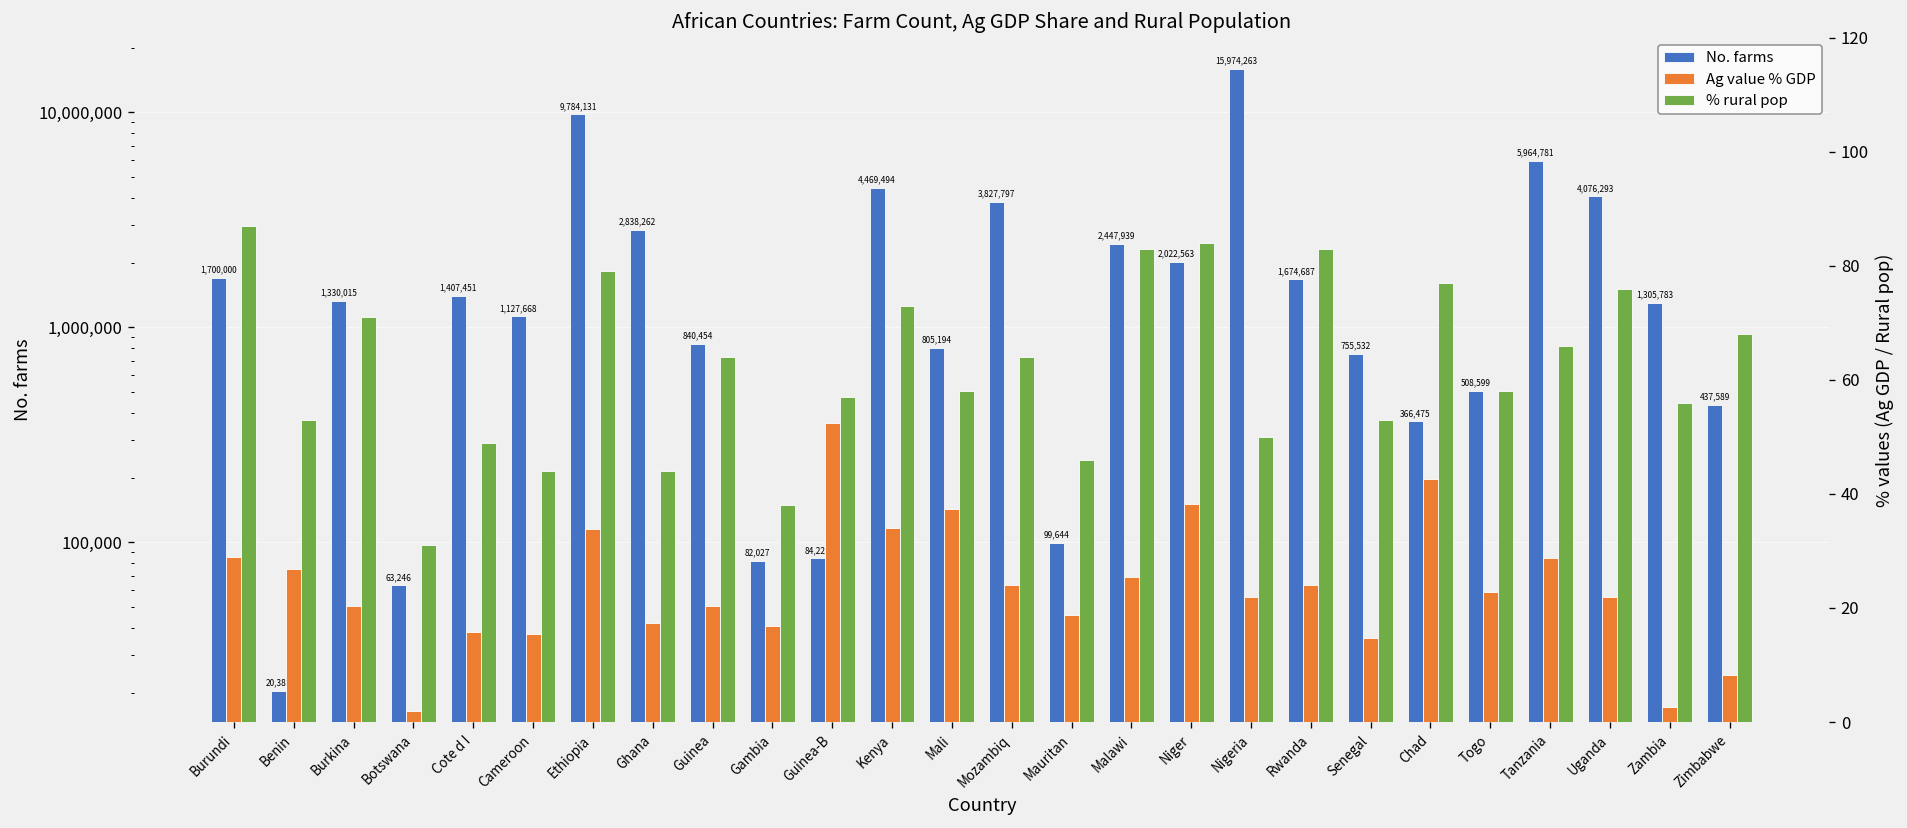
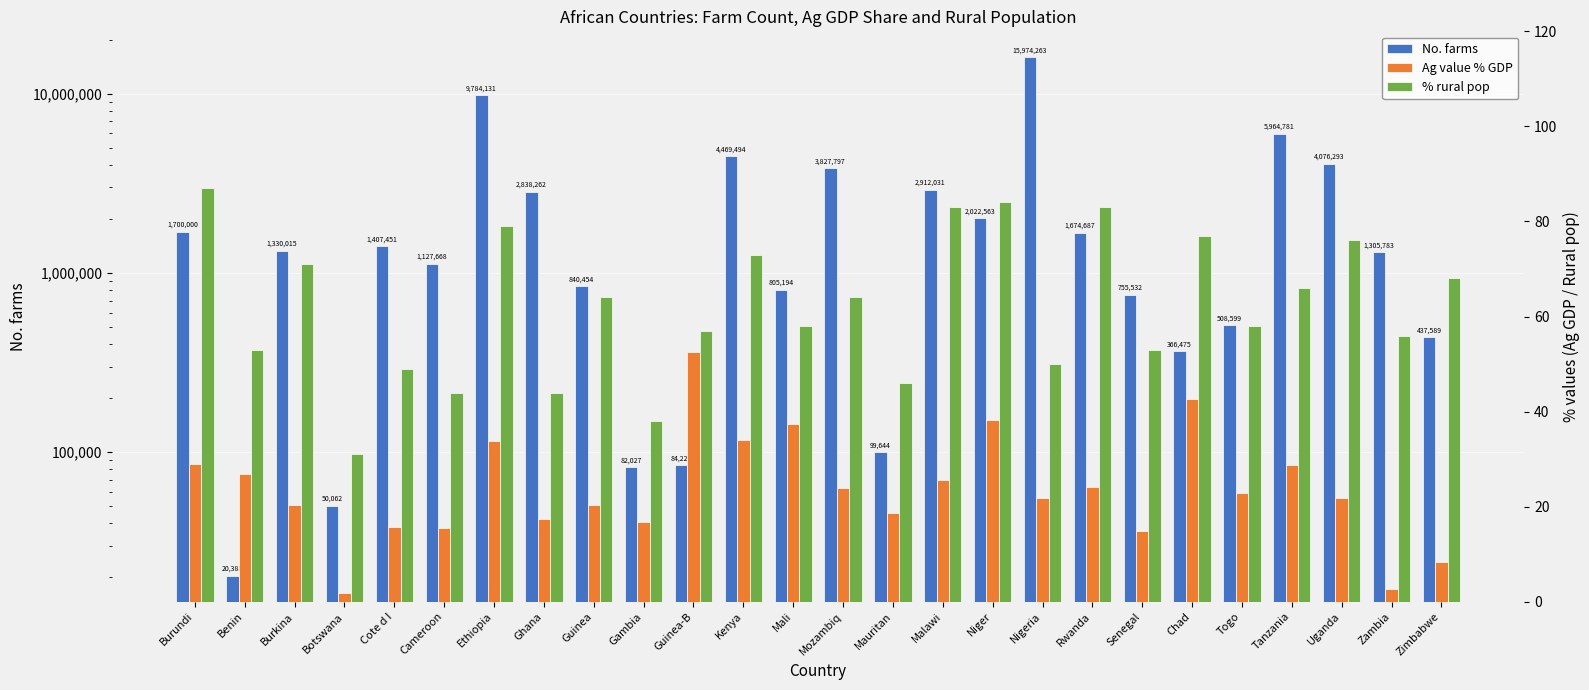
  {
    "No. farms": {
      "Burundi": "1,700,000",
      "Benin": "20,388",
      "Burkina": "1,330,015",
-     "Botswana": "63,246",
+     "Botswana": "50,062",
      "Cote d I": "1,407,451",
      "Cameroon": "1,127,668",
      "Ethiopia": "9,784,131",
      "Ghana": "2,838,262",
      "Guinea": "840,454",
      "Gambia": "82,027",
      "Guinea-B": "84,221",
      "Kenya": "4,469,494",
      "Mali": "805,194",
      "Mozambiq": "3,827,797",
      "Mauritan": "99,644",
-     "Malawi": "2,447,939",
+     "Malawi": "2,912,031",
      "Niger": "2,022,563",
      "Nigeria": "15,974,263",
      "Rwanda": "1,674,687",
      "Senegal": "755,532",
      "Chad": "366,475",
      "Togo": "508,599",
      "Tanzania": "5,964,781",
      "Uganda": "4,076,293",
      "Zambia": "1,305,783",
      "Zimbabwe": "437,589"
    }
  }
